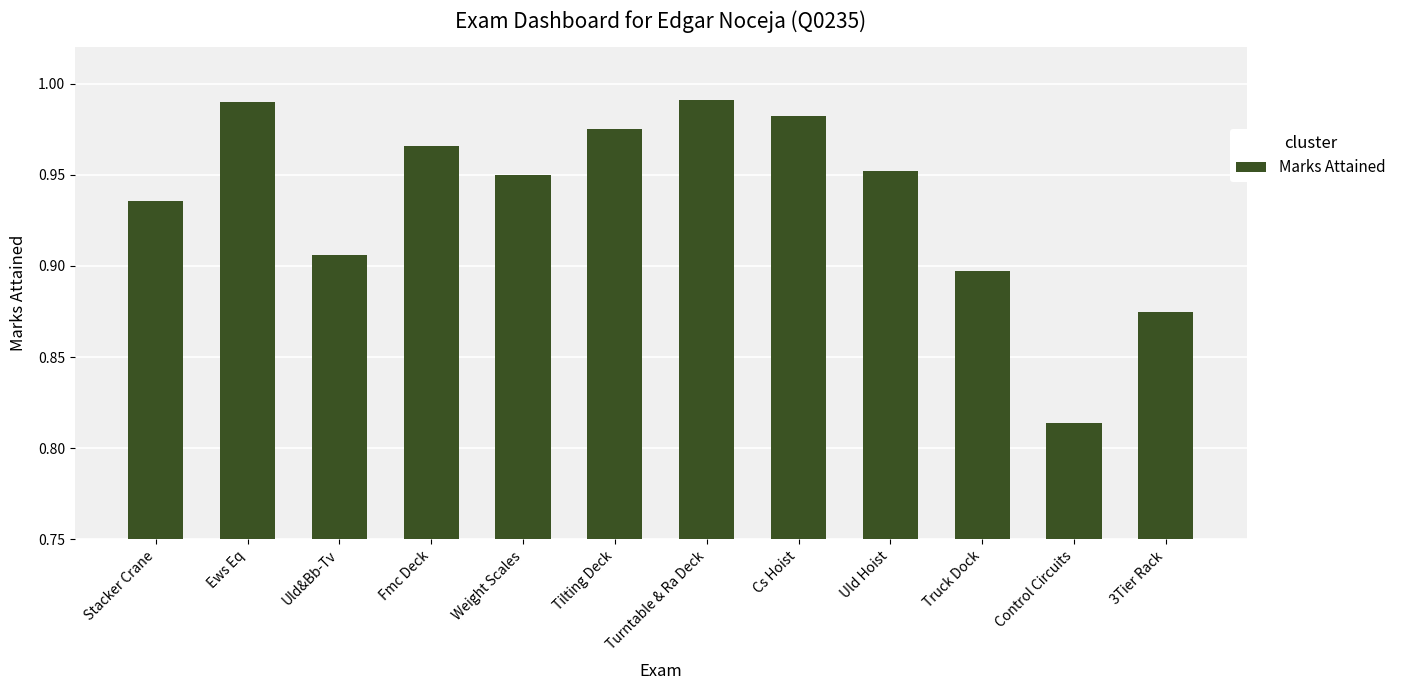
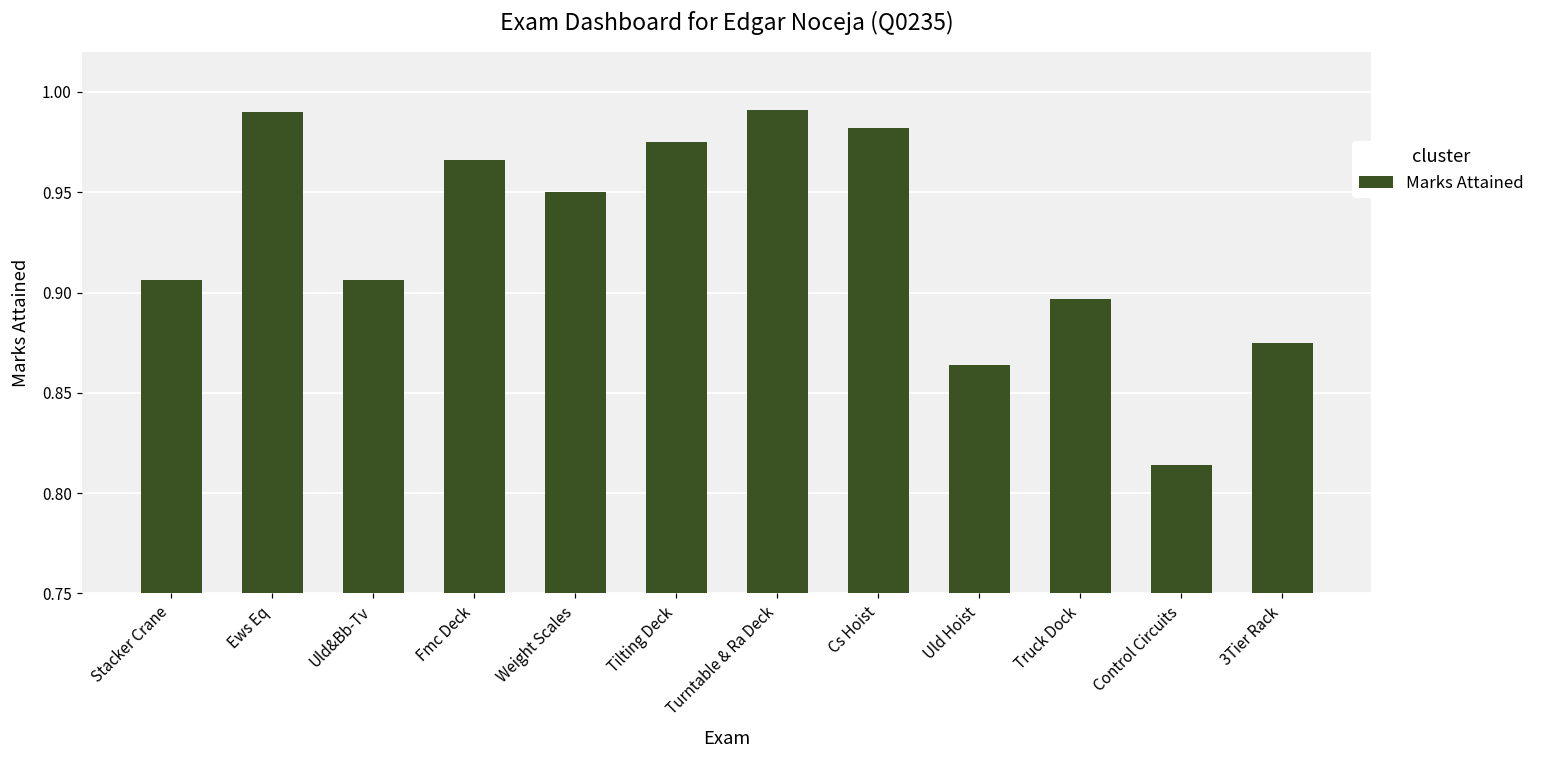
  {
-   "Stacker Crane": 0.936,
+   "Stacker Crane": 0.906,
    "Ews Eq": 0.990,
    "Uld&Bb-Tv": 0.906,
    "Fmc Deck": 0.966,
    "Weight Scales": 0.950,
    "Tilting Deck": 0.975,
    "Turntable & Ra Deck": 0.991,
    "Cs Hoist": 0.982,
-   "Uld Hoist": 0.952,
+   "Uld Hoist": 0.864,
    "Truck Dock": 0.897,
    "Control Circuits": 0.814,
    "3Tier Rack": 0.875
  }
